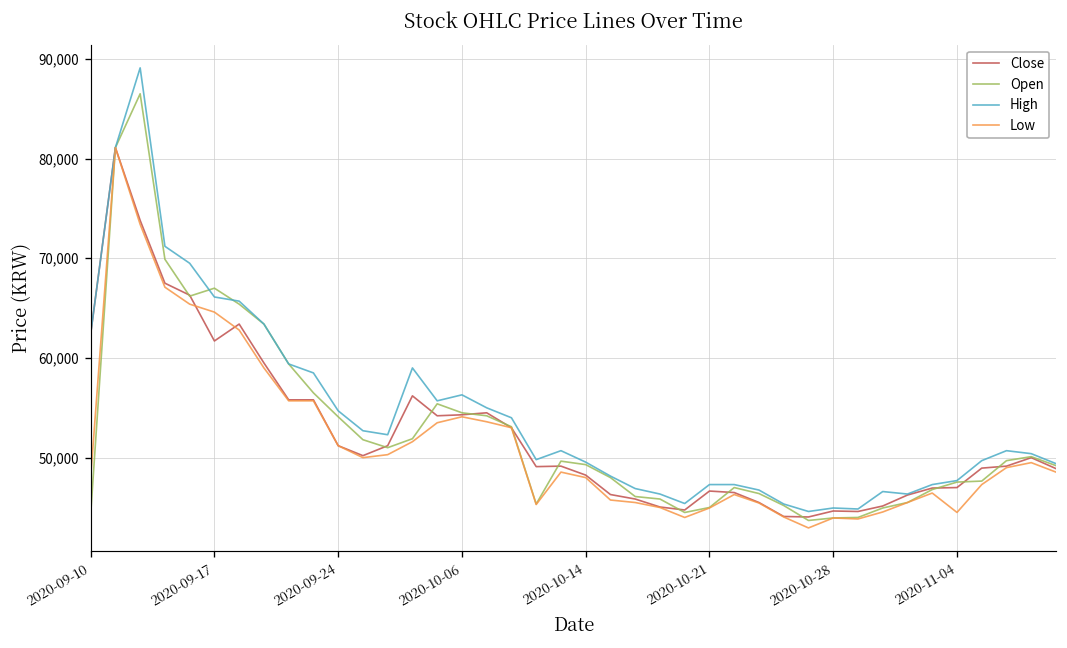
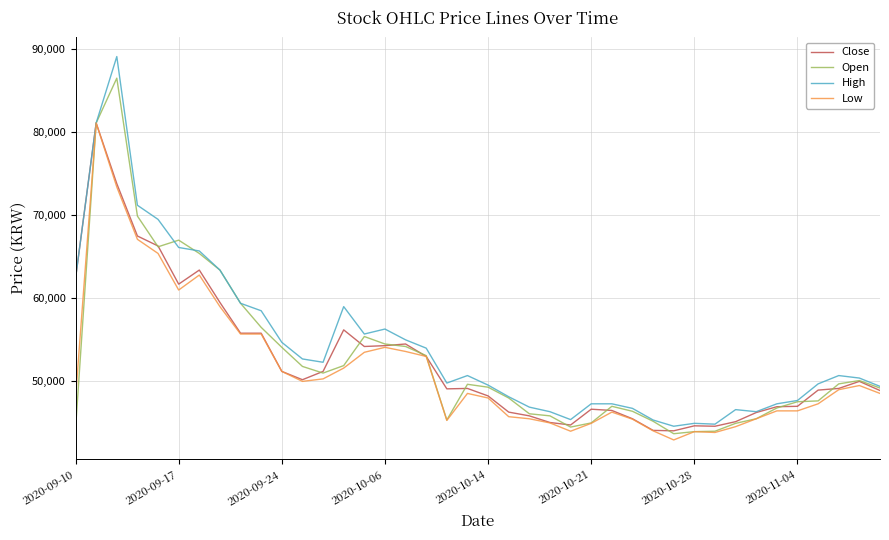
  {
    "Close": {
      "2020-09-17": "62,000",
      "2020-10-21": "47,000",
      "2020-11-04": "47,000"
    },
    "Open": {
      "2020-09-10": "44,000",
      "2020-09-17": "67,000",
      "2020-09-24": "54,000"
    },
    "High": {
      "2020-09-17": "66,000",
      "2020-09-24": "55,000",
      "2020-10-06": "56,000",
      "2020-10-21": "47,000"
    },
    "Low": {
      "2020-09-10": "48,000",
-     "2020-09-17": "65,000",
-     "2020-11-04": "45,000"
+     "2020-09-17": "61,000",
+     "2020-11-04": "46,000"
    }
  }
